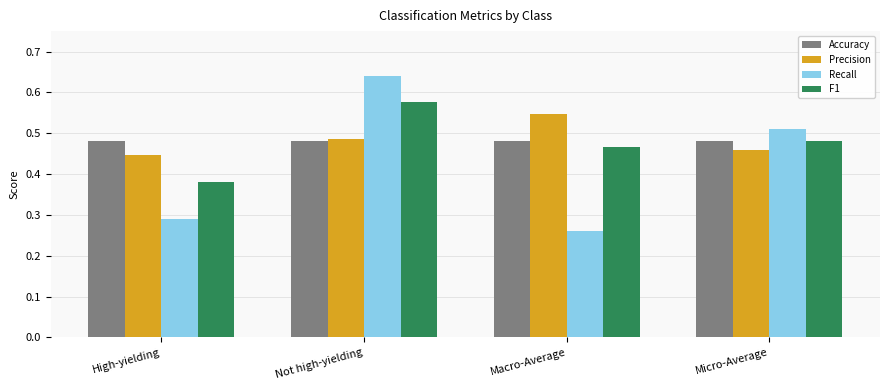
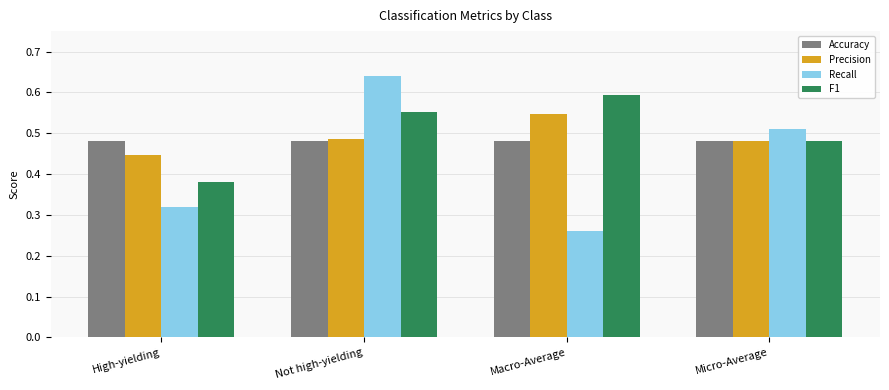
  {
    "Accuracy": {
      "High-yielding": 0.48,
      "Not high-yielding": 0.48,
      "Macro-Average": 0.48,
      "Micro-Average": 0.48
    },
    "Precision": {
      "High-yielding": 0.45,
      "Not high-yielding": 0.48,
      "Macro-Average": 0.55,
-     "Micro-Average": 0.46
+     "Micro-Average": 0.48
    },
    "Recall": {
-     "High-yielding": 0.29,
+     "High-yielding": 0.32,
      "Not high-yielding": 0.64,
      "Macro-Average": 0.26,
      "Micro-Average": 0.51
    },
    "F1": {
      "High-yielding": 0.38,
-     "Not high-yielding": 0.58,
-     "Macro-Average": 0.47,
+     "Not high-yielding": 0.55,
+     "Macro-Average": 0.59,
      "Micro-Average": 0.48
    }
  }
